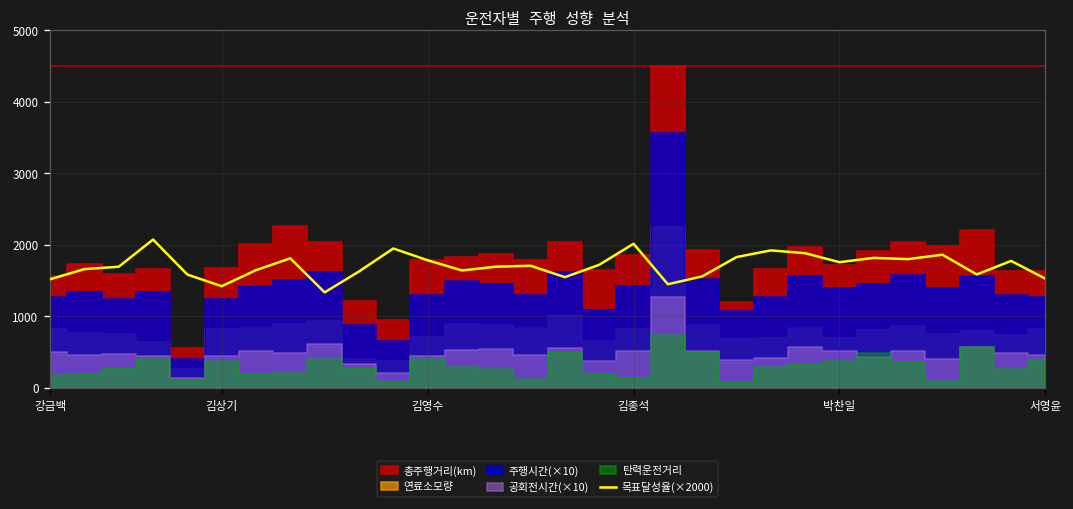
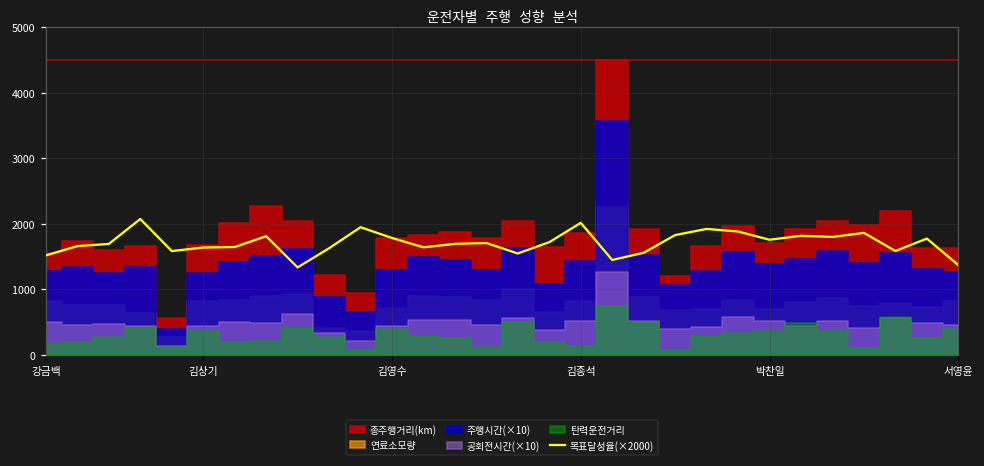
  {
    "목표달성율(×2000)": {
-     "김상기": 1400,
+     "김상기": 1600,
      "김영수": 1800,
      "김종석": 2000,
      "박찬일": 1800,
-     "서영윤": 1500
+     "서영윤": 1400
    }
  }
